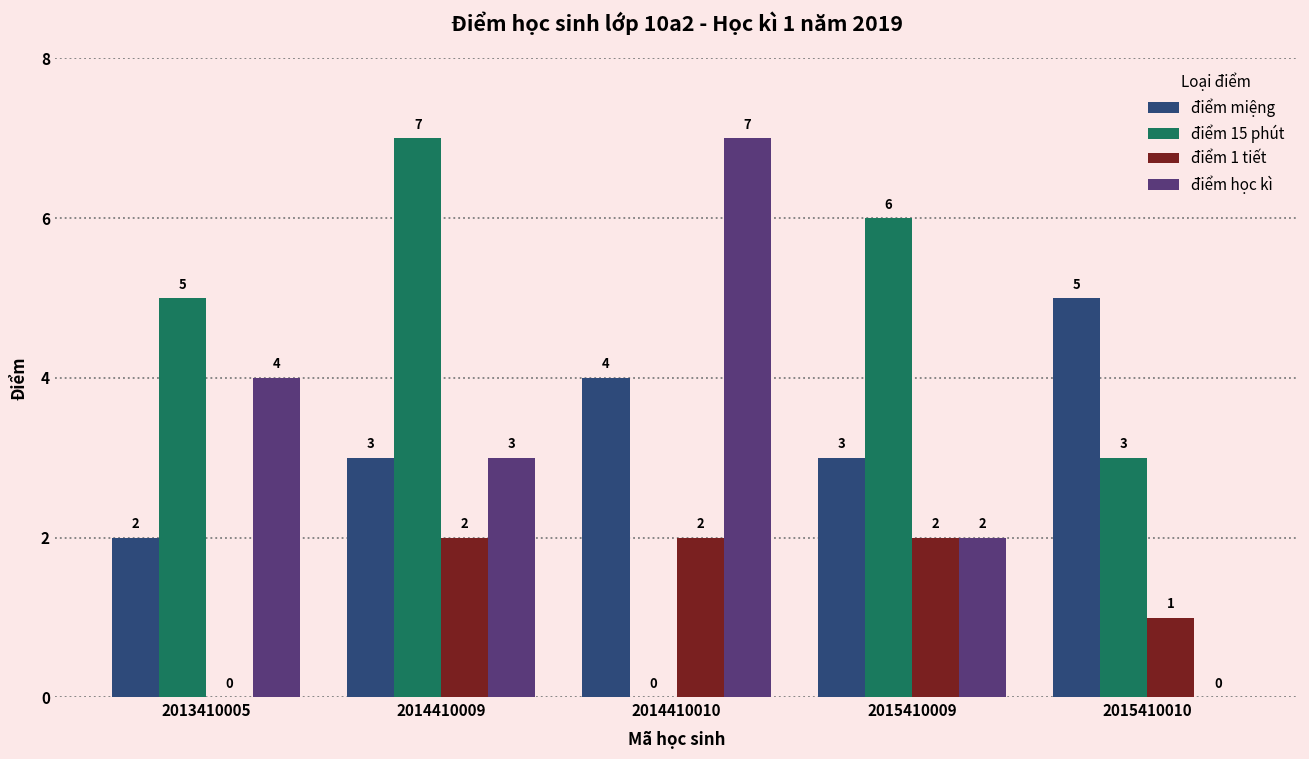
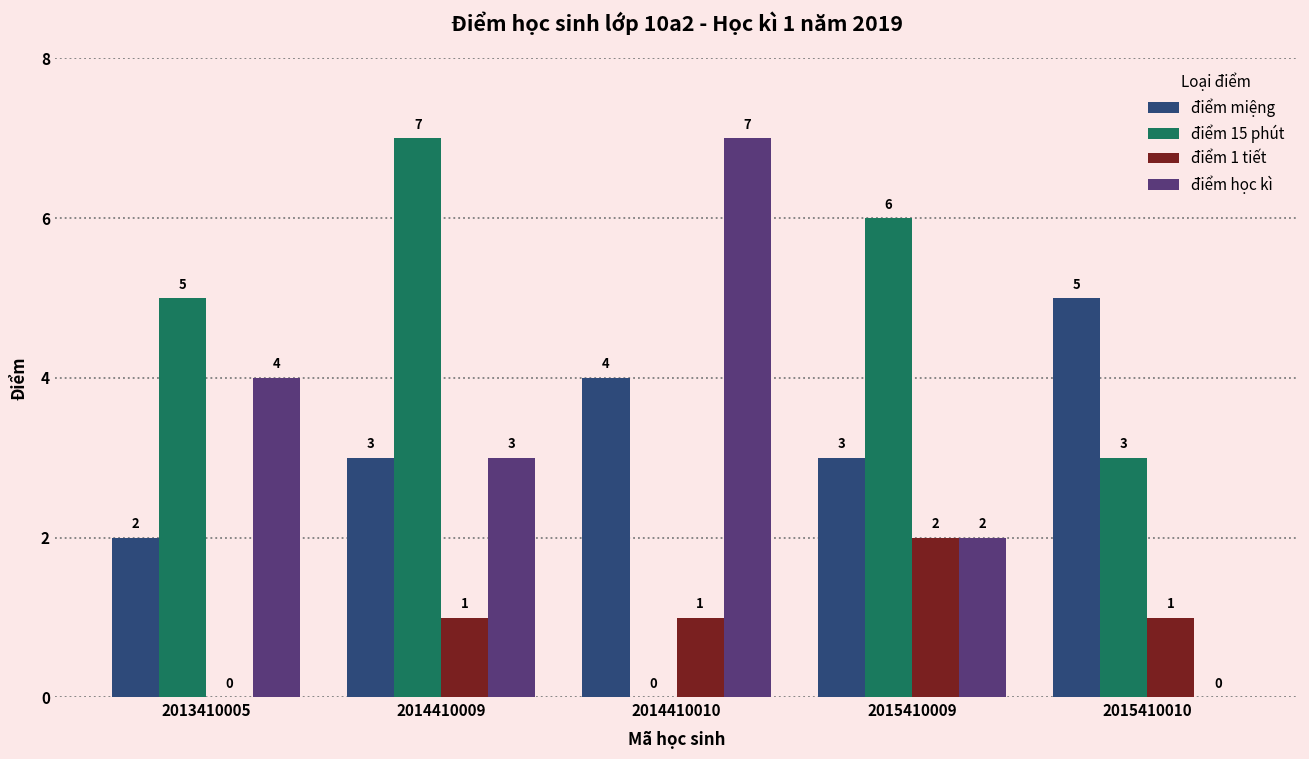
  {
    "điểm 1 tiết": {
      "2013410005": 0,
-     "2014410009": 2,
-     "2014410010": 2,
+     "2014410009": 1,
+     "2014410010": 1,
      "2015410009": 2,
      "2015410010": 1
    }
  }
